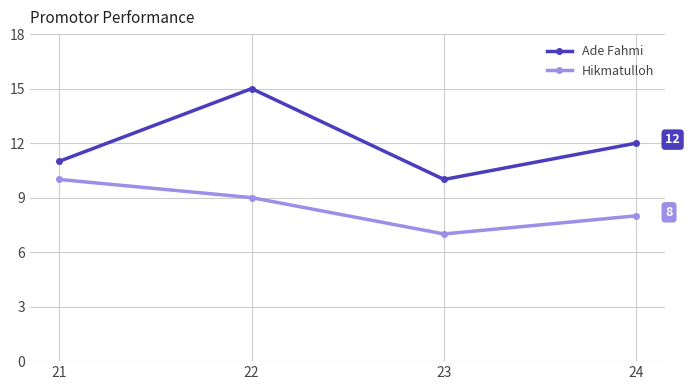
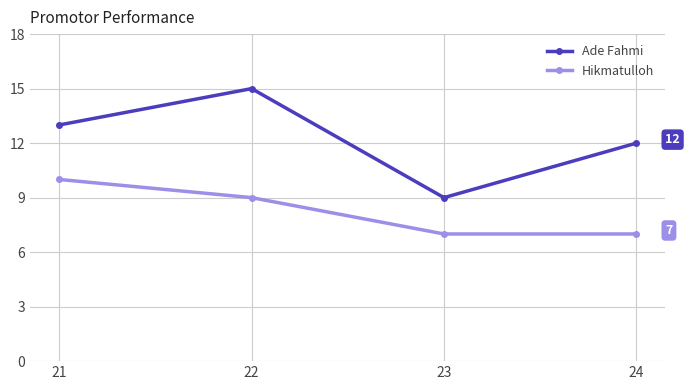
  {
    "Ade Fahmi": {
-     "21": 11,
+     "21": 13,
      "22": 15,
-     "23": 10
+     "23": 9
    },
    "Hikmatulloh": {
-     "24": 8
+     "24": 7
    }
  }
